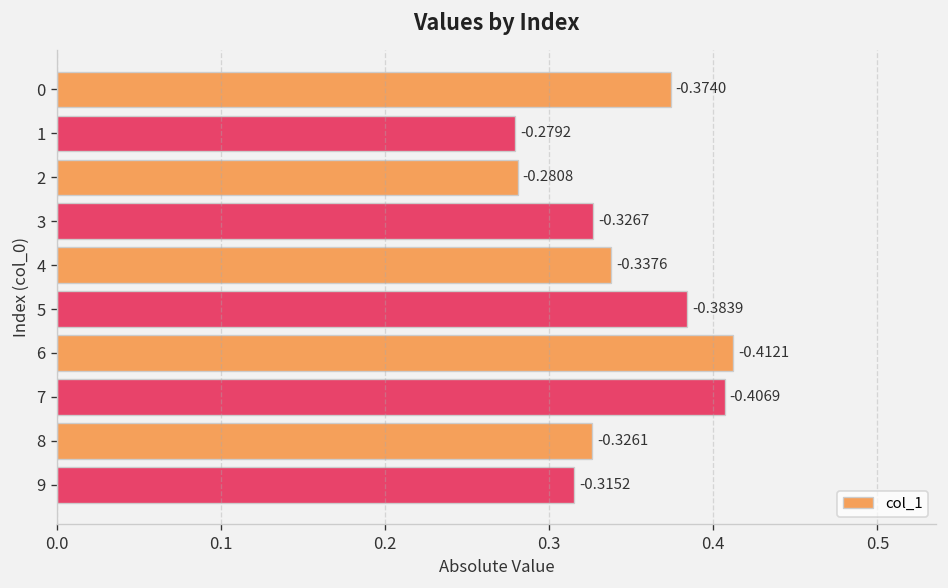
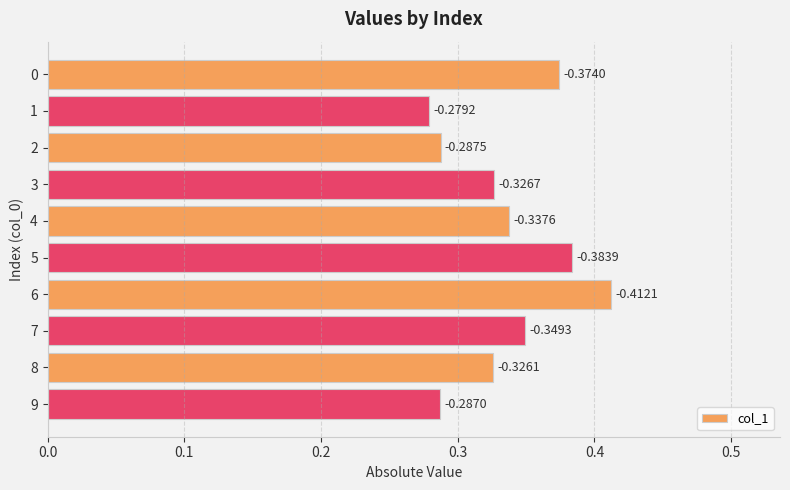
  {
-   "2": -0.2808,
-   "7": -0.4069,
-   "9": -0.3152
+   "2": -0.2875,
+   "7": -0.3493,
+   "9": -0.2870
  }
